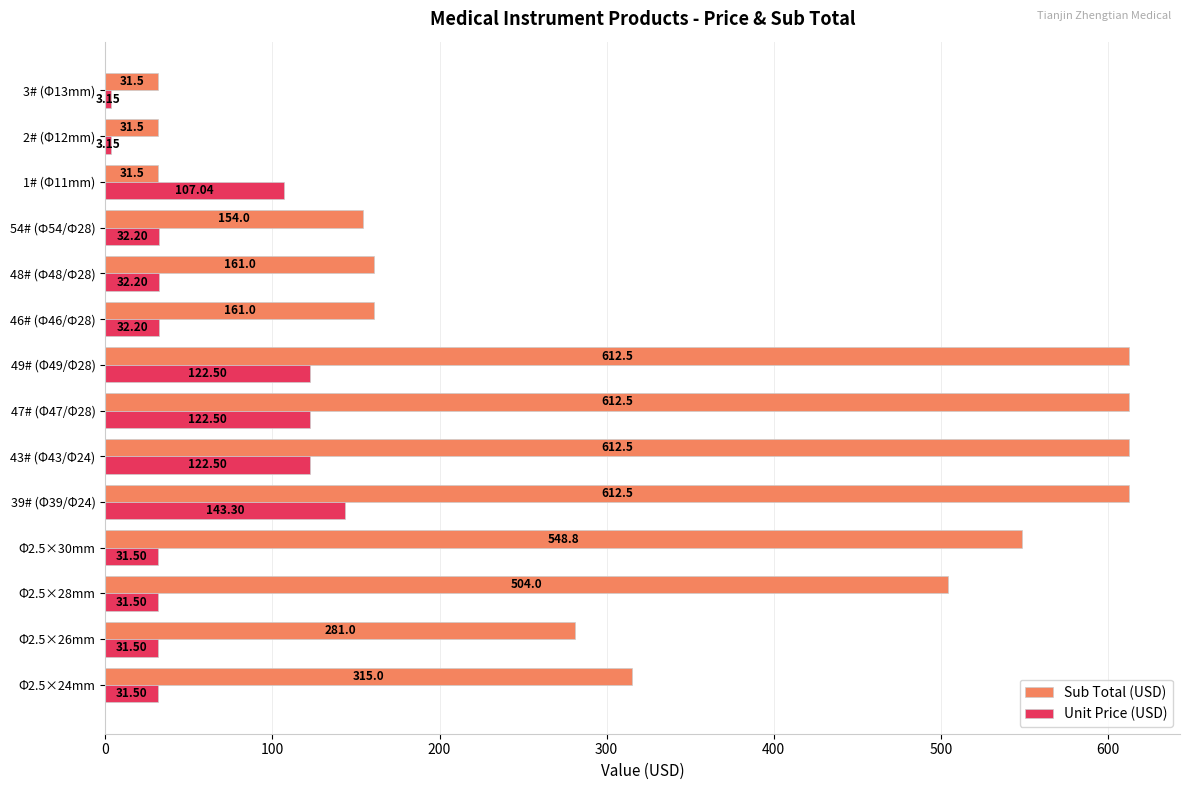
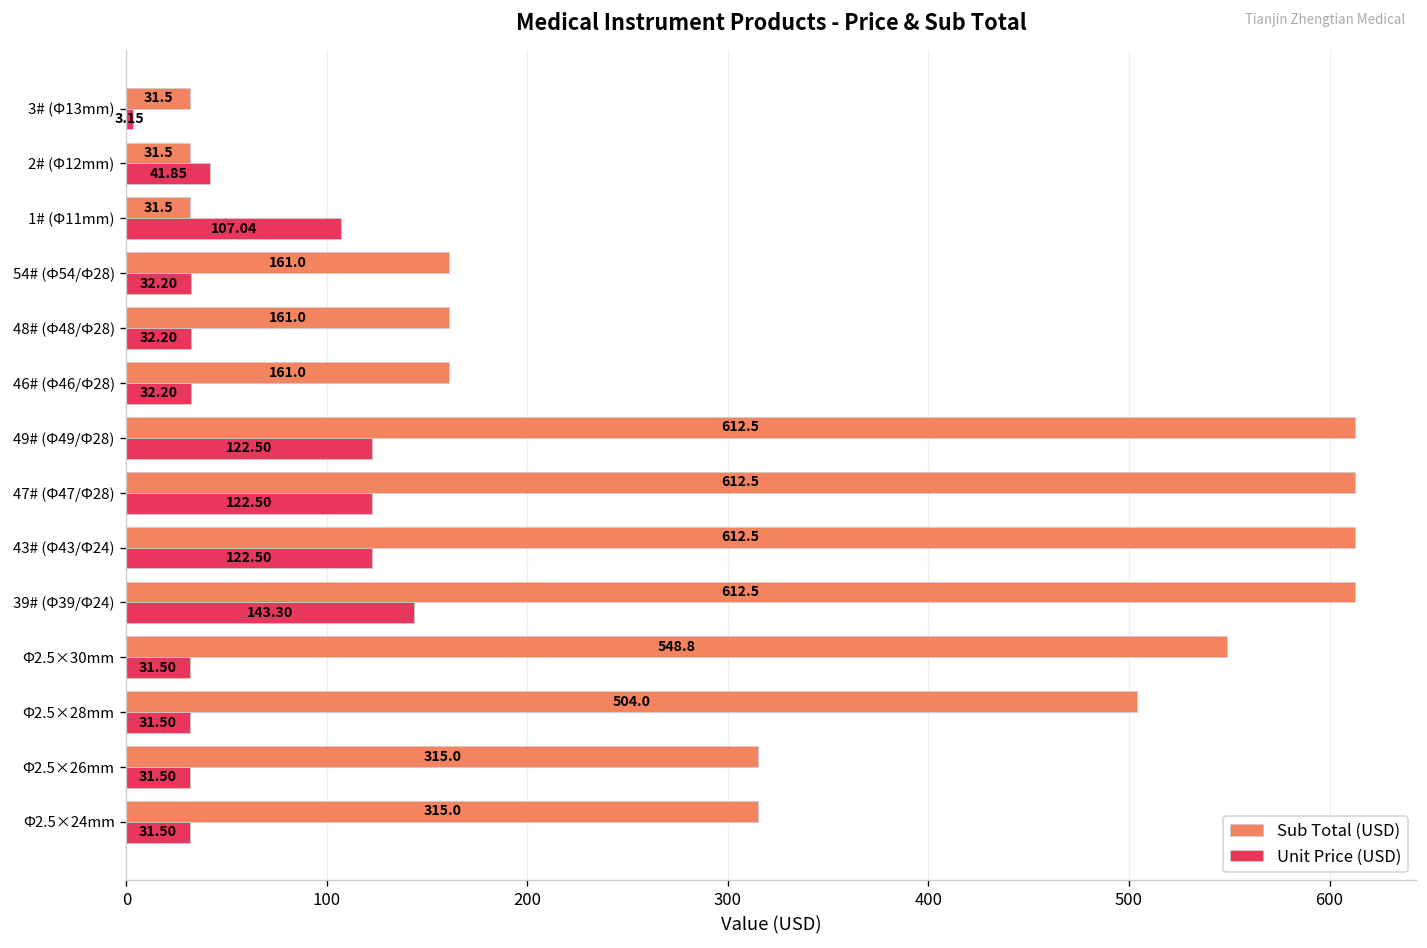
  {
    "Sub Total (USD)": {
      "3# (Φ13mm)": 31.5,
      "2# (Φ12mm)": 31.5,
      "1# (Φ11mm)": 31.5,
-     "54# (Ф54/Ф28)": 154.0,
+     "54# (Ф54/Ф28)": 161.0,
      "48# (Ф48/Ф28)": 161.0,
      "46# (Ф46/Ф28)": 161.0,
      "49# (Φ49/Φ28)": 612.5,
      "47# (Φ47/Φ28)": 612.5,
      "43# (Φ43/Φ24)": 612.5,
      "39# (Φ39/Φ24)": 612.5,
      "Φ2.5×30mm": 548.8,
      "Φ2.5×28mm": 504.0,
-     "Φ2.5×26mm": 281.0,
+     "Φ2.5×26mm": 315.0,
      "Φ2.5×24mm": 315.0
    },
    "Unit Price (USD)": {
      "3# (Φ13mm)": 3.15,
-     "2# (Φ12mm)": 3.15,
+     "2# (Φ12mm)": 41.85,
      "1# (Φ11mm)": 107.04,
      "54# (Ф54/Ф28)": 32.20,
      "48# (Ф48/Ф28)": 32.20,
      "46# (Ф46/Ф28)": 32.20,
      "49# (Φ49/Φ28)": 122.50,
      "47# (Φ47/Φ28)": 122.50,
      "43# (Φ43/Φ24)": 122.50,
      "39# (Φ39/Φ24)": 143.30,
      "Φ2.5×30mm": 31.50,
      "Φ2.5×28mm": 31.50,
      "Φ2.5×26mm": 31.50,
      "Φ2.5×24mm": 31.50
    }
  }
